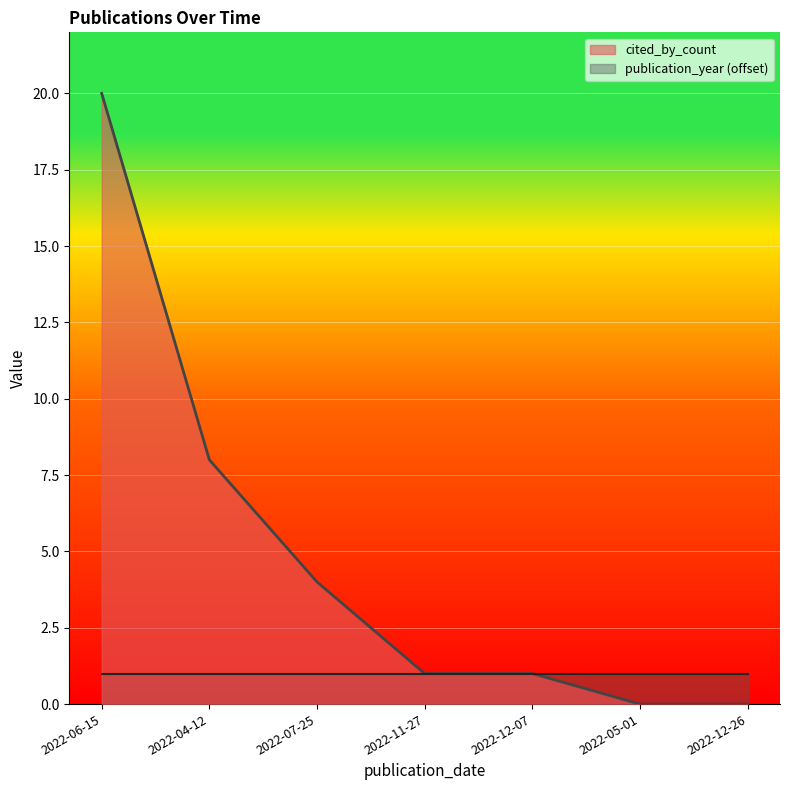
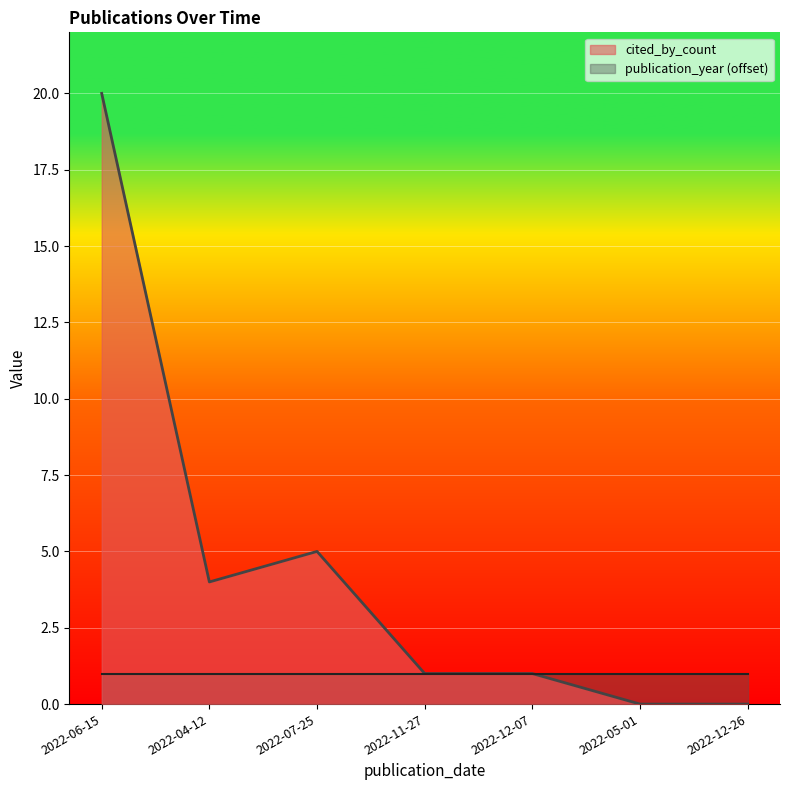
  {
    "cited_by_count": {
      "2022-06-15": 20,
-     "2022-04-12": 8,
-     "2022-07-25": 4,
+     "2022-04-12": 4,
+     "2022-07-25": 5,
      "2022-05-01": 0,
      "2022-12-26": 0
    },
    "publication_year (offset)": {
      "2022-06-15": 1,
      "2022-04-12": 1,
      "2022-07-25": 1,
      "2022-05-01": 1,
      "2022-12-26": 1
    }
  }
